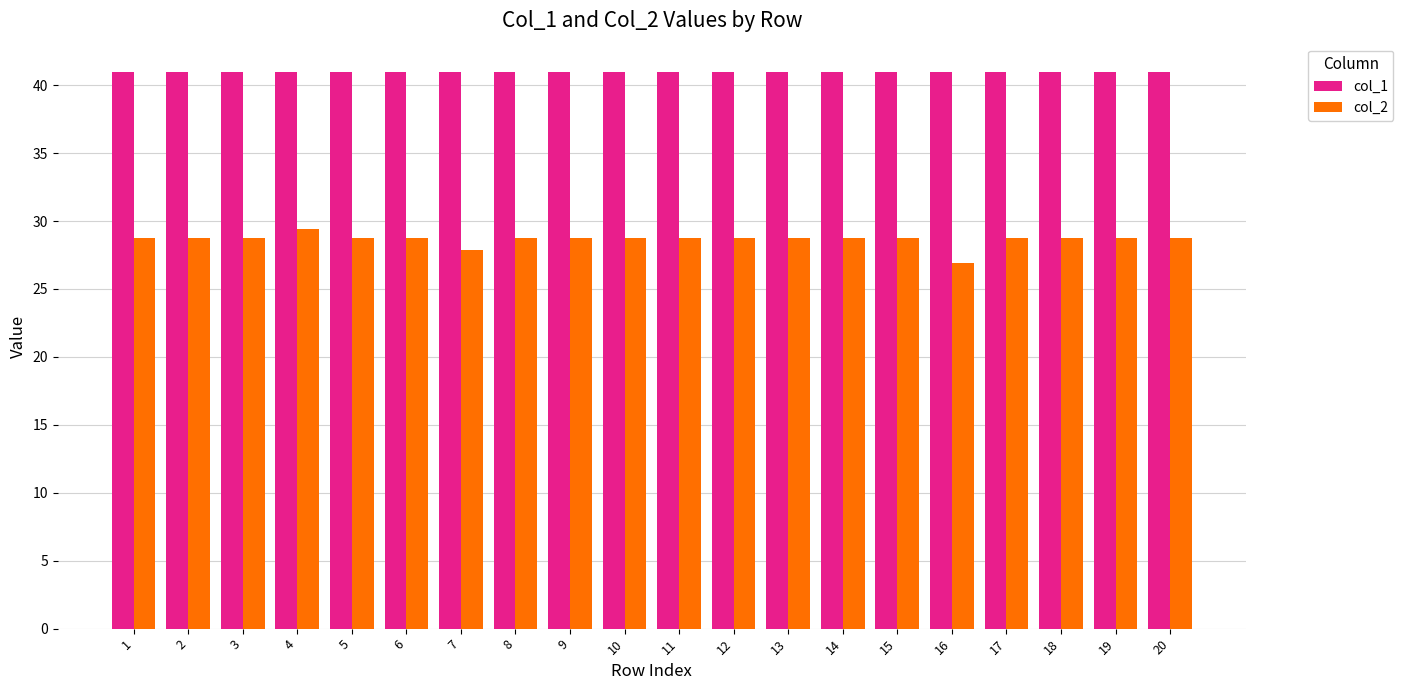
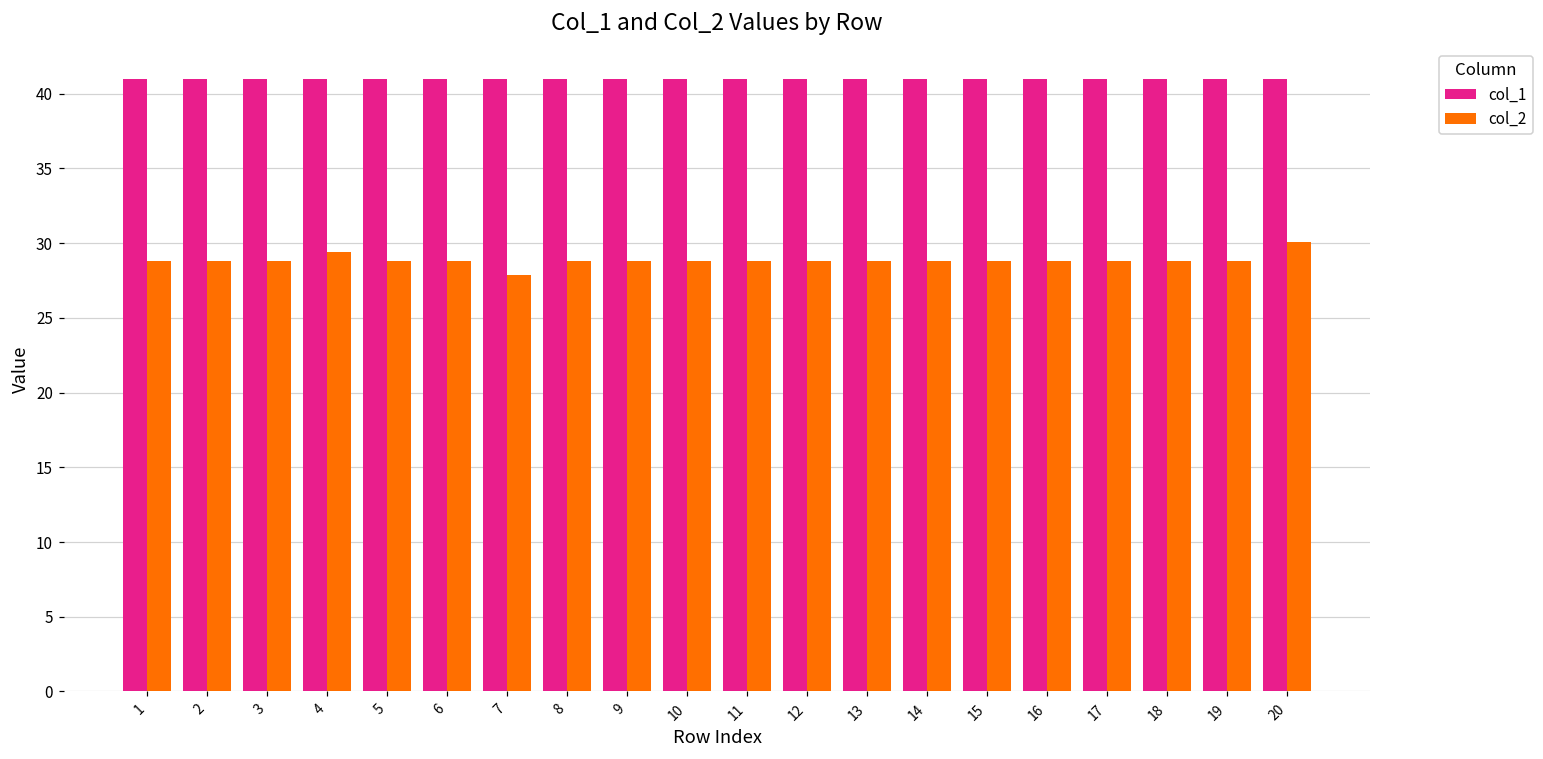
  {
    "col_1": {
      "1": 41.0,
      "2": 41.0,
      "3": 41.0,
      "4": 41.0,
      "5": 41.0,
      "6": 41.0,
      "7": 41.0,
      "8": 41.0,
      "9": 41.0,
      "10": 41.0,
      "11": 41.0,
      "12": 41.0,
      "13": 41.0,
      "14": 41.0,
      "15": 41.0,
      "16": 41.0,
      "17": 41.0,
      "18": 41.0,
      "19": 41.0,
      "20": 41.0
    },
    "col_2": {
      "1": 28.8,
      "2": 28.8,
      "3": 28.8,
      "4": 29.4,
      "5": 28.8,
      "6": 28.8,
      "7": 27.8,
      "8": 28.8,
      "9": 28.8,
      "10": 28.8,
      "11": 28.8,
      "12": 28.8,
      "13": 28.8,
      "14": 28.8,
      "15": 28.8,
-     "16": 26.9,
+     "16": 28.8,
      "17": 28.8,
      "18": 28.8,
      "19": 28.8,
-     "20": 28.8
+     "20": 30.1
    }
  }
